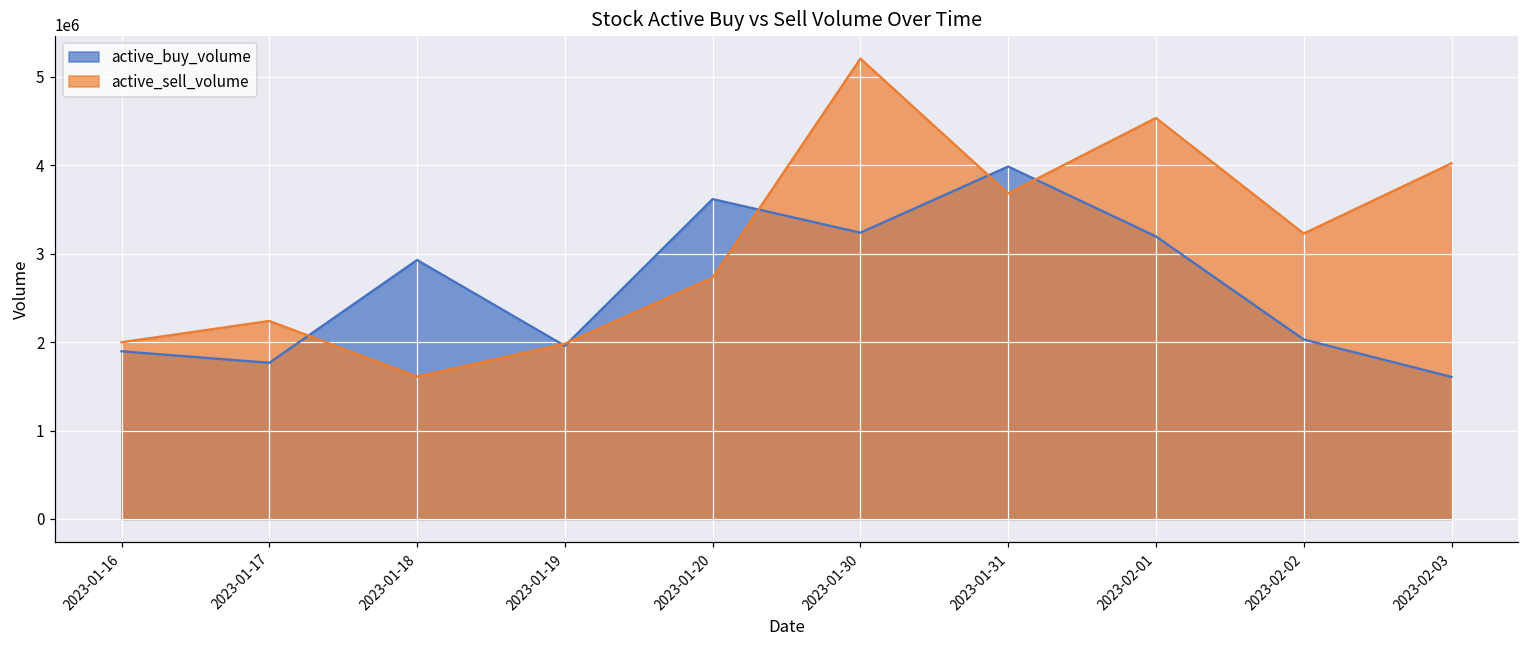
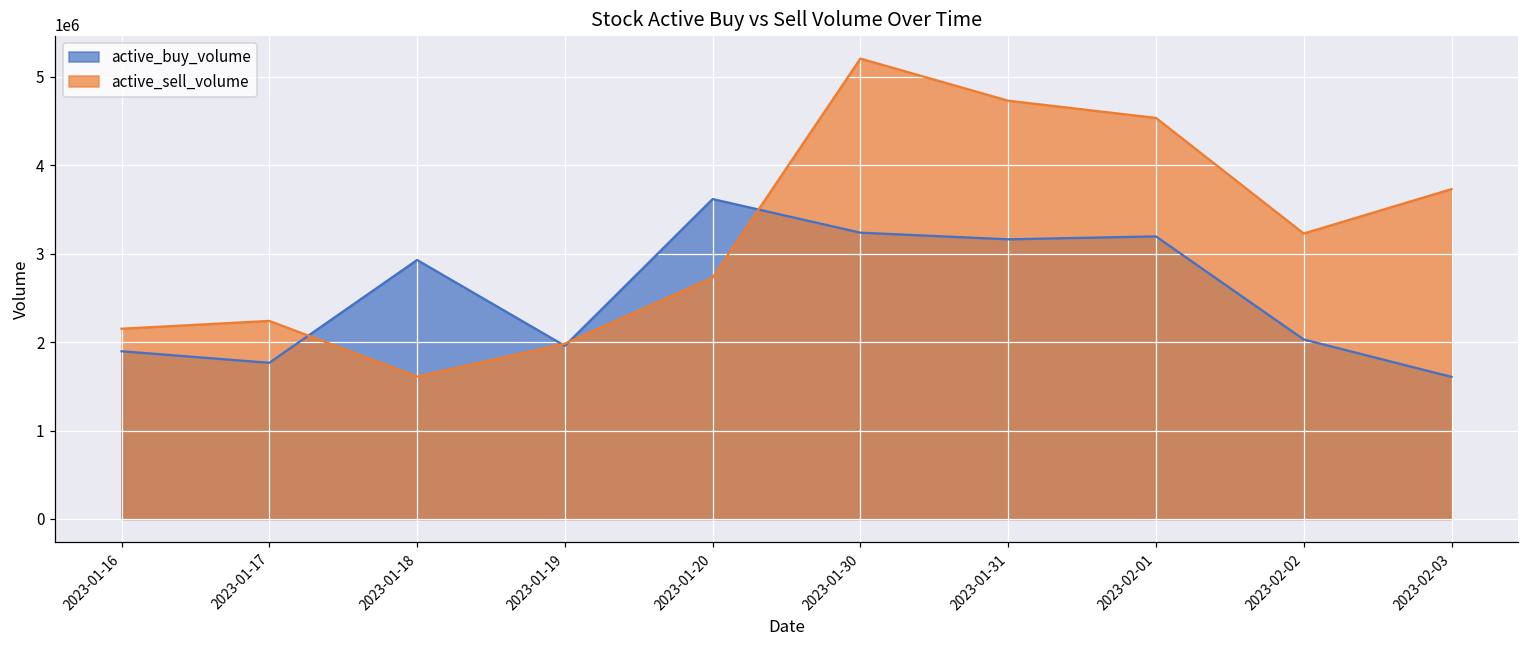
  {
    "active_buy_volume": {
      "2023-01-16": 1900000,
      "2023-01-17": 1800000,
      "2023-01-18": 2900000,
      "2023-01-20": 3600000,
      "2023-01-30": 3200000,
-     "2023-01-31": 4000000,
+     "2023-01-31": 3200000,
      "2023-02-01": 3200000,
      "2023-02-02": 2000000,
      "2023-02-03": 1600000
    },
    "active_sell_volume": {
-     "2023-01-16": 2000000,
+     "2023-01-16": 2200000,
      "2023-01-17": 2200000,
      "2023-01-18": 1600000,
      "2023-01-20": 2700000,
      "2023-01-30": 5200000,
-     "2023-01-31": 3700000,
+     "2023-01-31": 4700000,
      "2023-02-01": 4500000,
      "2023-02-02": 3200000,
-     "2023-02-03": 4000000
+     "2023-02-03": 3700000
    }
  }
